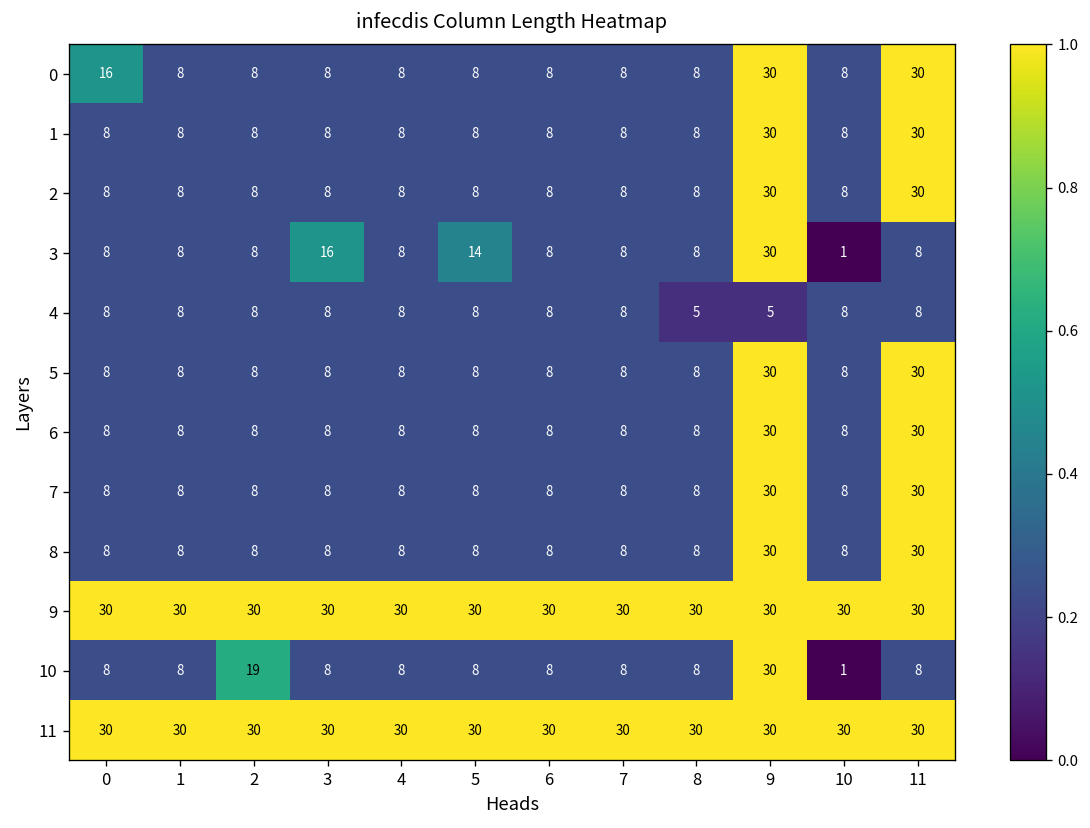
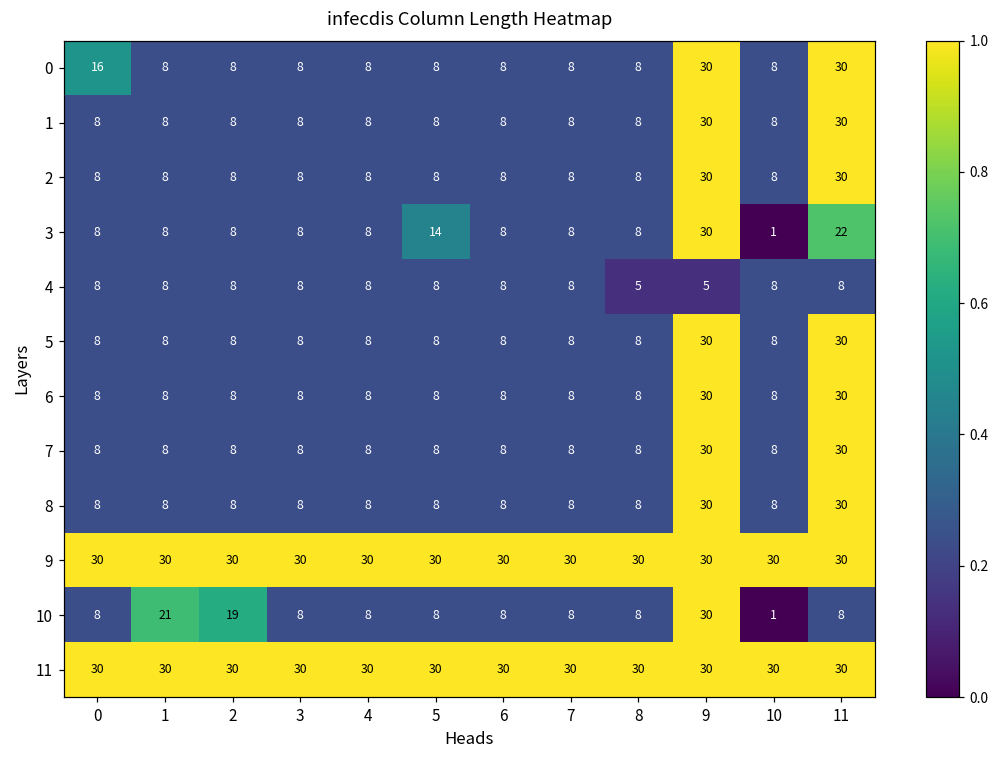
  {
    "0": {
      "0": 16,
      "1": 8,
      "2": 8,
      "3": 8,
      "4": 8,
      "5": 8,
      "6": 8,
      "7": 8,
      "8": 8,
      "9": 30,
      "10": 8,
      "11": 30
    },
    "1": {
      "0": 8,
      "1": 8,
      "2": 8,
      "3": 8,
      "4": 8,
      "5": 8,
      "6": 8,
      "7": 8,
      "8": 8,
      "9": 30,
      "10": 8,
      "11": 30
    },
    "2": {
      "0": 8,
      "1": 8,
      "2": 8,
      "3": 8,
      "4": 8,
      "5": 8,
      "6": 8,
      "7": 8,
      "8": 8,
      "9": 30,
      "10": 8,
      "11": 30
    },
    "3": {
      "0": 8,
      "1": 8,
      "2": 8,
-     "3": 16,
+     "3": 8,
      "4": 8,
      "5": 14,
      "6": 8,
      "7": 8,
      "8": 8,
      "9": 30,
      "10": 1,
-     "11": 8
+     "11": 22
    },
    "4": {
      "0": 8,
      "1": 8,
      "2": 8,
      "3": 8,
      "4": 8,
      "5": 8,
      "6": 8,
      "7": 8,
      "8": 5,
      "9": 5,
      "10": 8,
      "11": 8
    },
    "5": {
      "0": 8,
      "1": 8,
      "2": 8,
      "3": 8,
      "4": 8,
      "5": 8,
      "6": 8,
      "7": 8,
      "8": 8,
      "9": 30,
      "10": 8,
      "11": 30
    },
    "6": {
      "0": 8,
      "1": 8,
      "2": 8,
      "3": 8,
      "4": 8,
      "5": 8,
      "6": 8,
      "7": 8,
      "8": 8,
      "9": 30,
      "10": 8,
      "11": 30
    },
    "7": {
      "0": 8,
      "1": 8,
      "2": 8,
      "3": 8,
      "4": 8,
      "5": 8,
      "6": 8,
      "7": 8,
      "8": 8,
      "9": 30,
      "10": 8,
      "11": 30
    },
    "8": {
      "0": 8,
      "1": 8,
      "2": 8,
      "3": 8,
      "4": 8,
      "5": 8,
      "6": 8,
      "7": 8,
      "8": 8,
      "9": 30,
      "10": 8,
      "11": 30
    },
    "9": {
      "0": 30,
      "1": 30,
      "2": 30,
      "3": 30,
      "4": 30,
      "5": 30,
      "6": 30,
      "7": 30,
      "8": 30,
      "9": 30,
      "10": 30,
      "11": 30
    },
    "10": {
      "0": 8,
-     "1": 8,
+     "1": 21,
      "2": 19,
      "3": 8,
      "4": 8,
      "5": 8,
      "6": 8,
      "7": 8,
      "8": 8,
      "9": 30,
      "10": 1,
      "11": 8
    },
    "11": {
      "0": 30,
      "1": 30,
      "2": 30,
      "3": 30,
      "4": 30,
      "5": 30,
      "6": 30,
      "7": 30,
      "8": 30,
      "9": 30,
      "10": 30,
      "11": 30
    }
  }
